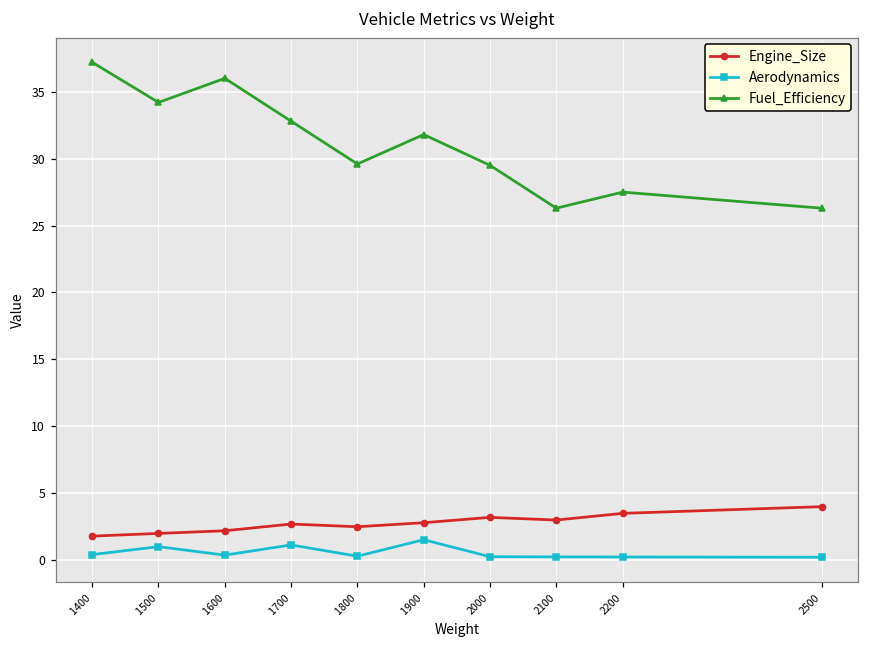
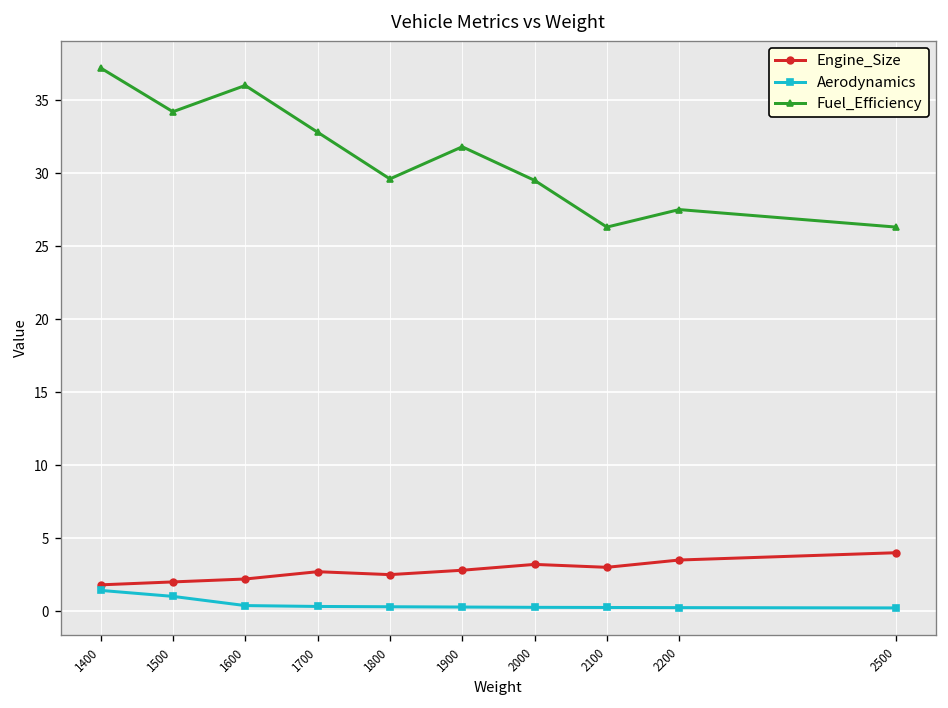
  {
    "Engine_Size": {
      "1400": 1.8,
      "1500": 2.0,
      "1600": 2.2,
      "1700": 2.7,
      "1800": 2.5,
      "1900": 2.8,
      "2000": 3.2,
      "2100": 3.0,
      "2200": 3.5,
      "2500": 4.0
    },
    "Aerodynamics": {
-     "1400": 0.4,
+     "1400": 1.4,
      "1500": 1.0,
      "1600": 0.4,
-     "1700": 1.1,
+     "1700": 0.3,
      "1800": 0.3,
-     "1900": 1.5,
+     "1900": 0.3,
      "2000": 0.3,
      "2100": 0.3,
      "2200": 0.2,
      "2500": 0.2
    },
    "Fuel_Efficiency": {
      "1400": 37.2,
      "1500": 34.2,
      "1600": 36.0,
      "1700": 32.8,
      "1800": 29.6,
      "1900": 31.8,
      "2000": 29.5,
      "2100": 26.3,
      "2200": 27.5,
      "2500": 26.3
    }
  }
